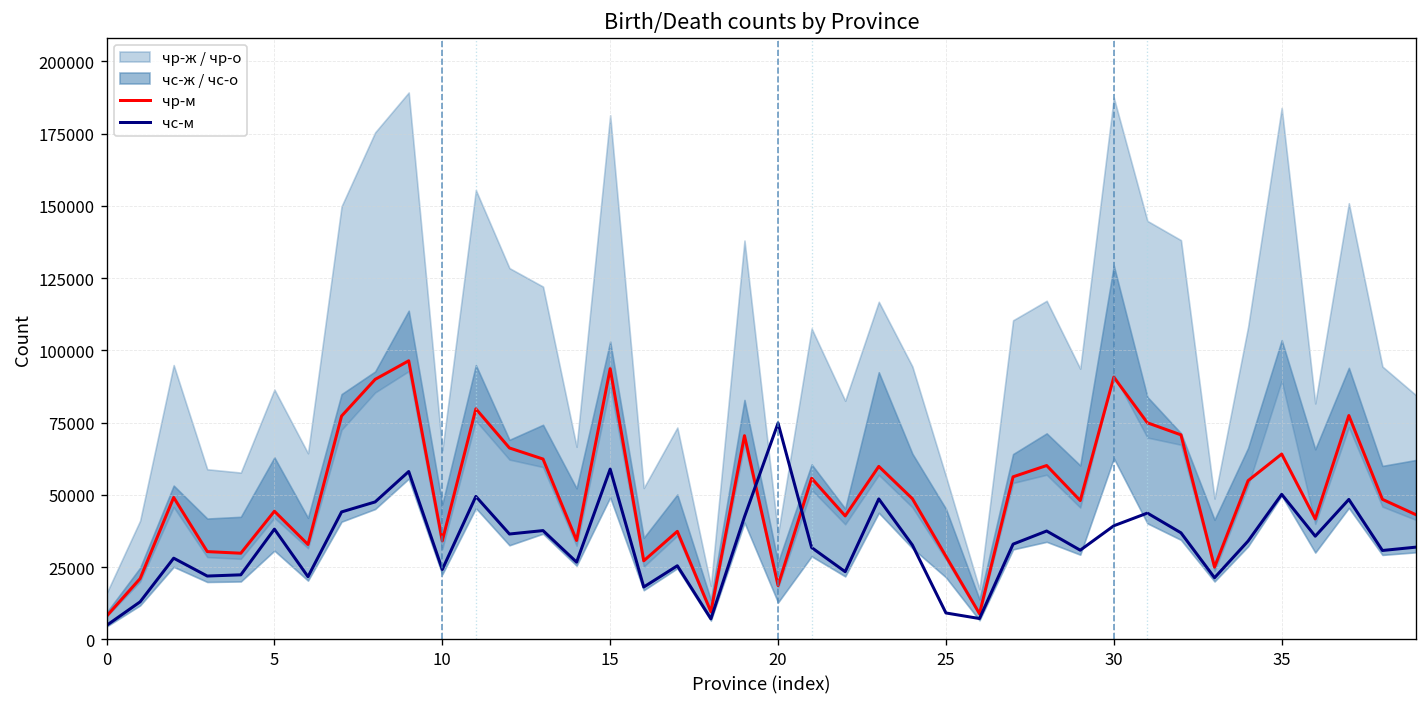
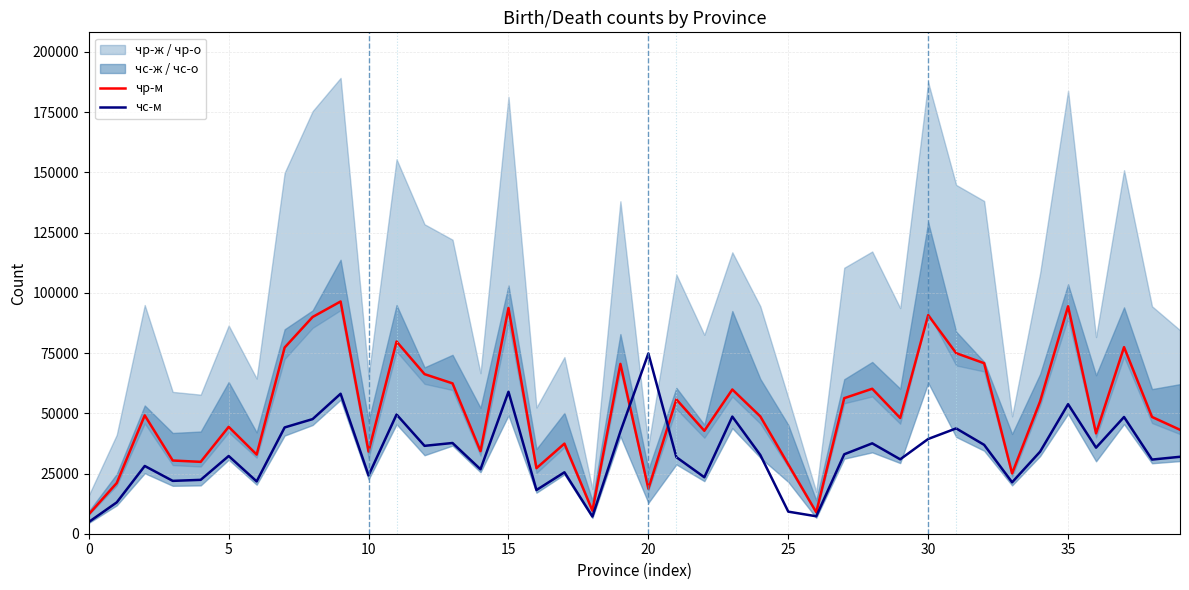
  {
    "чр-м": {
      "0": 8000,
      "5": 44000,
      "10": 34000,
      "15": 94000,
      "20": 19000,
      "25": 29000,
      "30": 91000,
-     "35": 64000
+     "35": 94000
    },
    "чс-м": {
      "0": 5000,
-     "5": 38000,
+     "5": 32000,
      "10": 24000,
      "15": 59000,
      "20": 75000,
      "25": 9000,
      "30": 39000,
-     "35": 50000
+     "35": 54000
    }
  }
